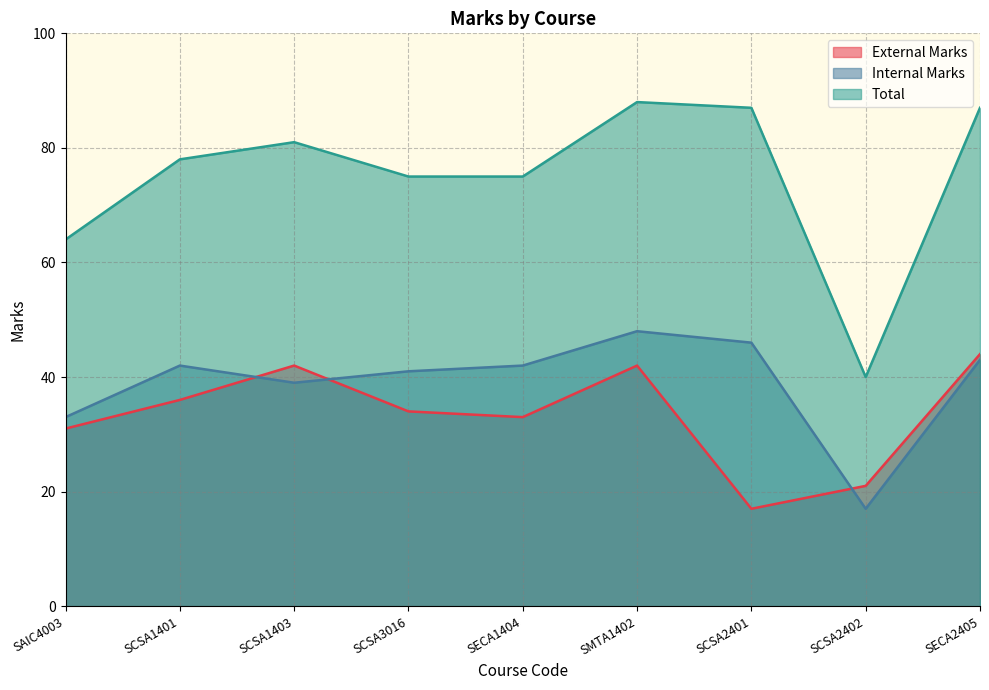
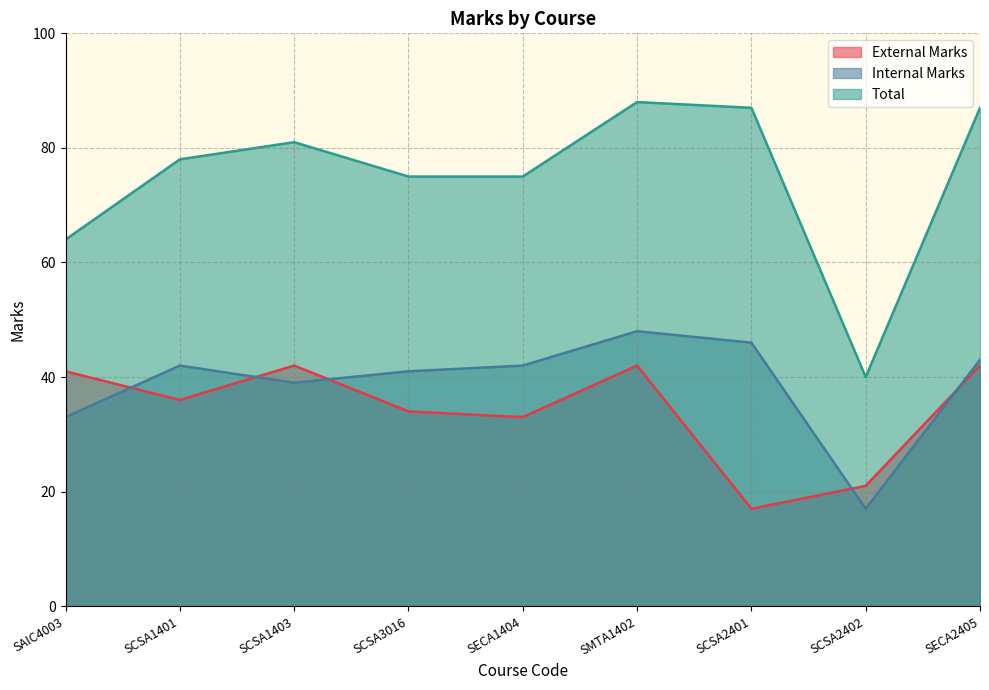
  {
    "External Marks": {
-     "SAIC4003": 31,
+     "SAIC4003": 41,
      "SCSA1401": 36,
      "SCSA1403": 42,
      "SCSA3016": 34,
      "SECA1404": 33,
      "SMTA1402": 42,
      "SCSA2401": 17,
      "SCSA2402": 21,
-     "SECA2405": 44
+     "SECA2405": 42
    }
  }
